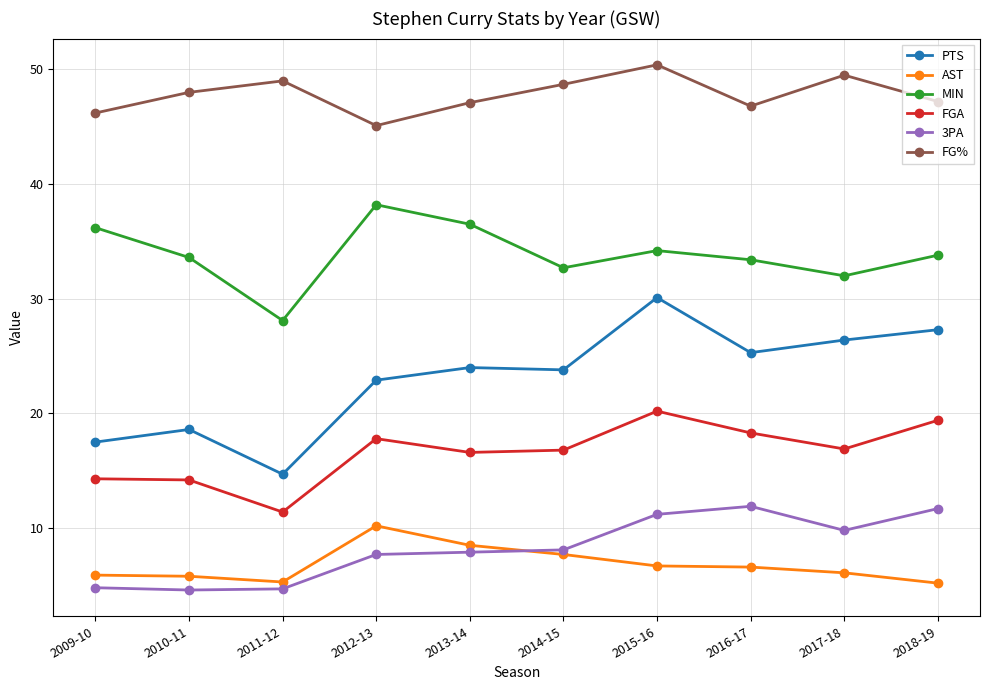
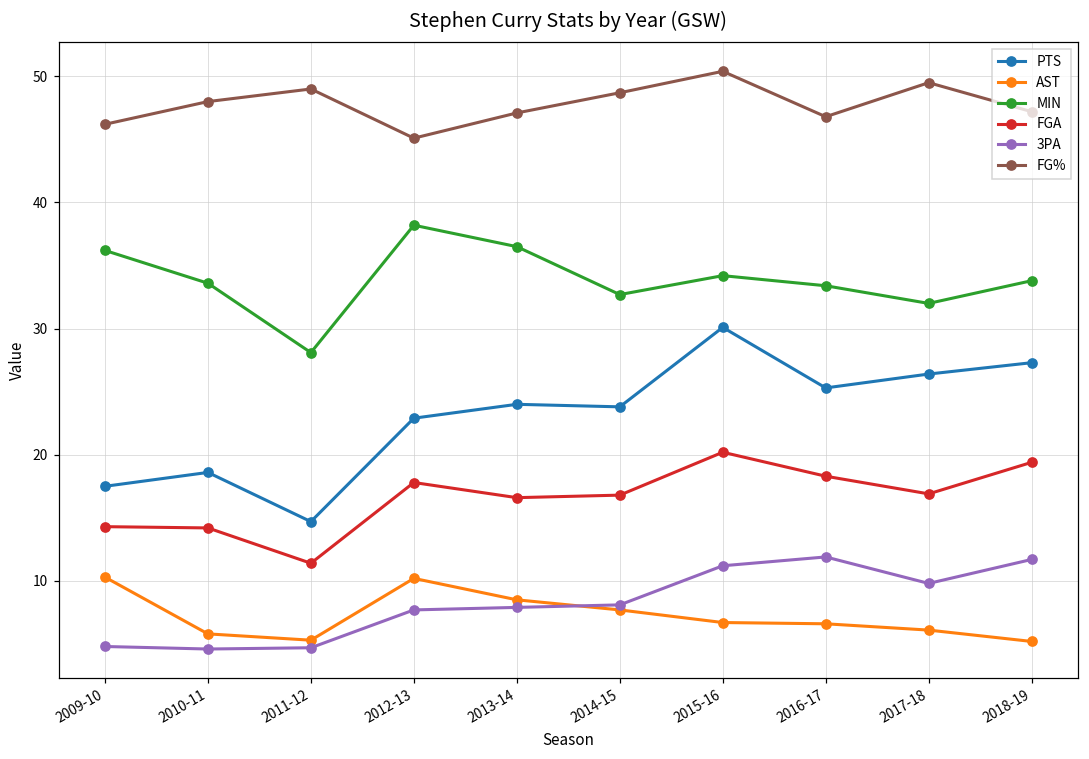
  {
    "PTS": {
      "2009-10": 17.5,
      "2010-11": 18.6,
      "2011-12": 14.7,
      "2012-13": 22.9,
      "2013-14": 24.0,
      "2014-15": 23.8,
      "2015-16": 30.1,
      "2016-17": 25.3,
      "2017-18": 26.4,
      "2018-19": 27.3
    },
    "AST": {
-     "2009-10": 5.9,
+     "2009-10": 10.3,
      "2010-11": 5.8,
      "2011-12": 5.3,
      "2012-13": 10.2,
      "2013-14": 8.5,
      "2014-15": 7.7,
      "2015-16": 6.7,
      "2016-17": 6.6,
      "2017-18": 6.1,
      "2018-19": 5.2
    },
    "MIN": {
      "2009-10": 36.2,
      "2010-11": 33.6,
      "2011-12": 28.1,
      "2012-13": 38.2,
      "2013-14": 36.5,
      "2014-15": 32.7,
      "2015-16": 34.2,
      "2016-17": 33.4,
      "2017-18": 32.0,
      "2018-19": 33.8
    },
    "FGA": {
      "2009-10": 14.3,
      "2010-11": 14.2,
      "2011-12": 11.4,
      "2012-13": 17.8,
      "2013-14": 16.6,
      "2014-15": 16.8,
      "2015-16": 20.2,
      "2016-17": 18.3,
      "2017-18": 16.9,
      "2018-19": 19.4
    },
    "3PA": {
      "2009-10": 4.8,
      "2010-11": 4.6,
      "2011-12": 4.7,
      "2012-13": 7.7,
      "2013-14": 7.9,
      "2014-15": 8.1,
      "2015-16": 11.2,
      "2016-17": 11.9,
      "2017-18": 9.8,
      "2018-19": 11.7
    },
    "FG%": {
      "2009-10": 46.2,
      "2010-11": 48.0,
      "2011-12": 49.0,
      "2012-13": 45.1,
      "2013-14": 47.1,
      "2014-15": 48.7,
      "2015-16": 50.4,
      "2016-17": 46.8,
      "2017-18": 49.5
    }
  }
